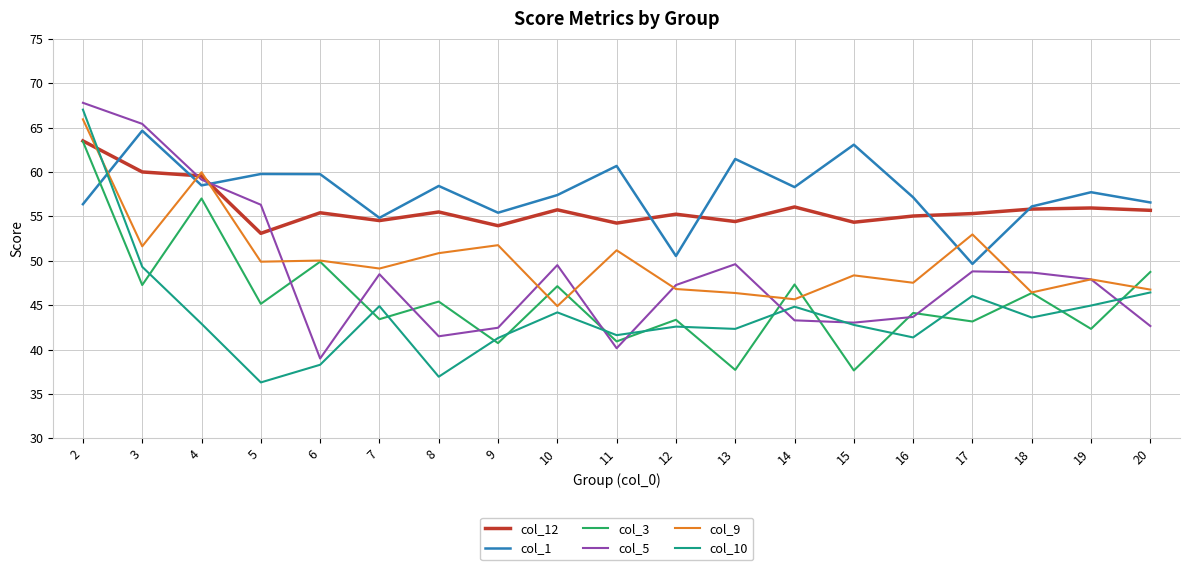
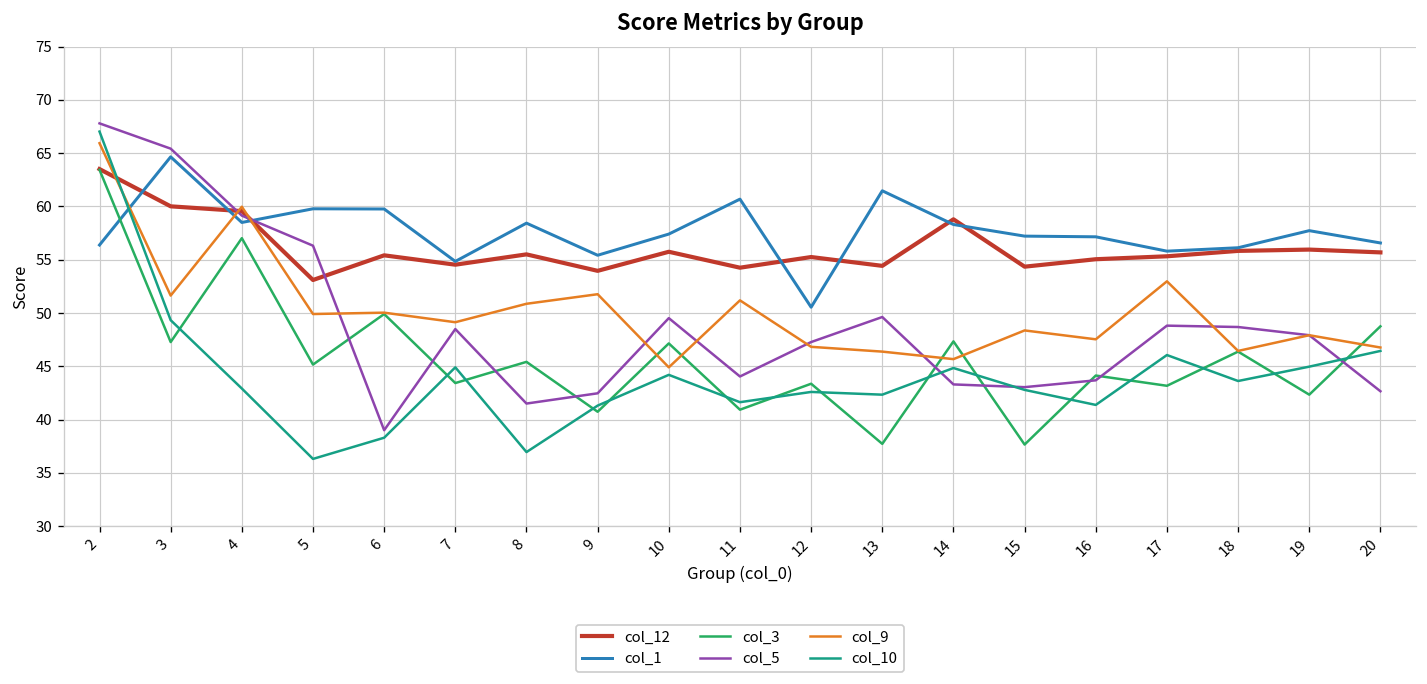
  {
    "col_12": {
      "3": 60,
      "4": 60,
      "5": 53,
      "6": 55,
      "7": 55,
      "8": 56,
      "9": 54,
      "10": 56,
      "11": 54,
      "12": 55,
      "13": 54,
-     "14": 56,
+     "14": 59,
      "15": 54,
      "16": 55,
      "17": 55,
      "18": 56,
      "19": 56,
      "20": 56
    },
    "col_1": {
      "2": 56,
      "3": 65,
      "4": 58,
      "5": 60,
      "6": 60,
      "7": 55,
      "8": 58,
      "9": 55,
      "10": 57,
      "11": 61,
      "12": 51,
      "13": 61,
      "14": 58,
-     "15": 63,
+     "15": 57,
      "16": 57,
-     "17": 50,
+     "17": 56,
      "18": 56,
      "19": 58,
      "20": 57
    },
    "col_5": {
      "2": 68,
      "3": 65,
      "4": 59,
      "5": 56,
      "6": 39,
      "7": 48,
      "8": 42,
      "9": 42,
      "10": 50,
-     "11": 40,
+     "11": 44,
      "12": 47,
      "13": 50,
      "14": 43,
      "16": 44,
      "17": 49,
      "18": 49,
      "20": 43
    },
    "col_9": {
      "2": 66,
      "3": 52,
      "4": 60,
      "5": 50,
      "7": 49,
      "8": 51,
      "9": 52,
      "10": 45,
      "11": 51,
      "12": 47,
      "13": 46,
      "14": 46,
      "15": 48,
      "16": 48,
      "17": 53,
      "20": 47
    }
  }
